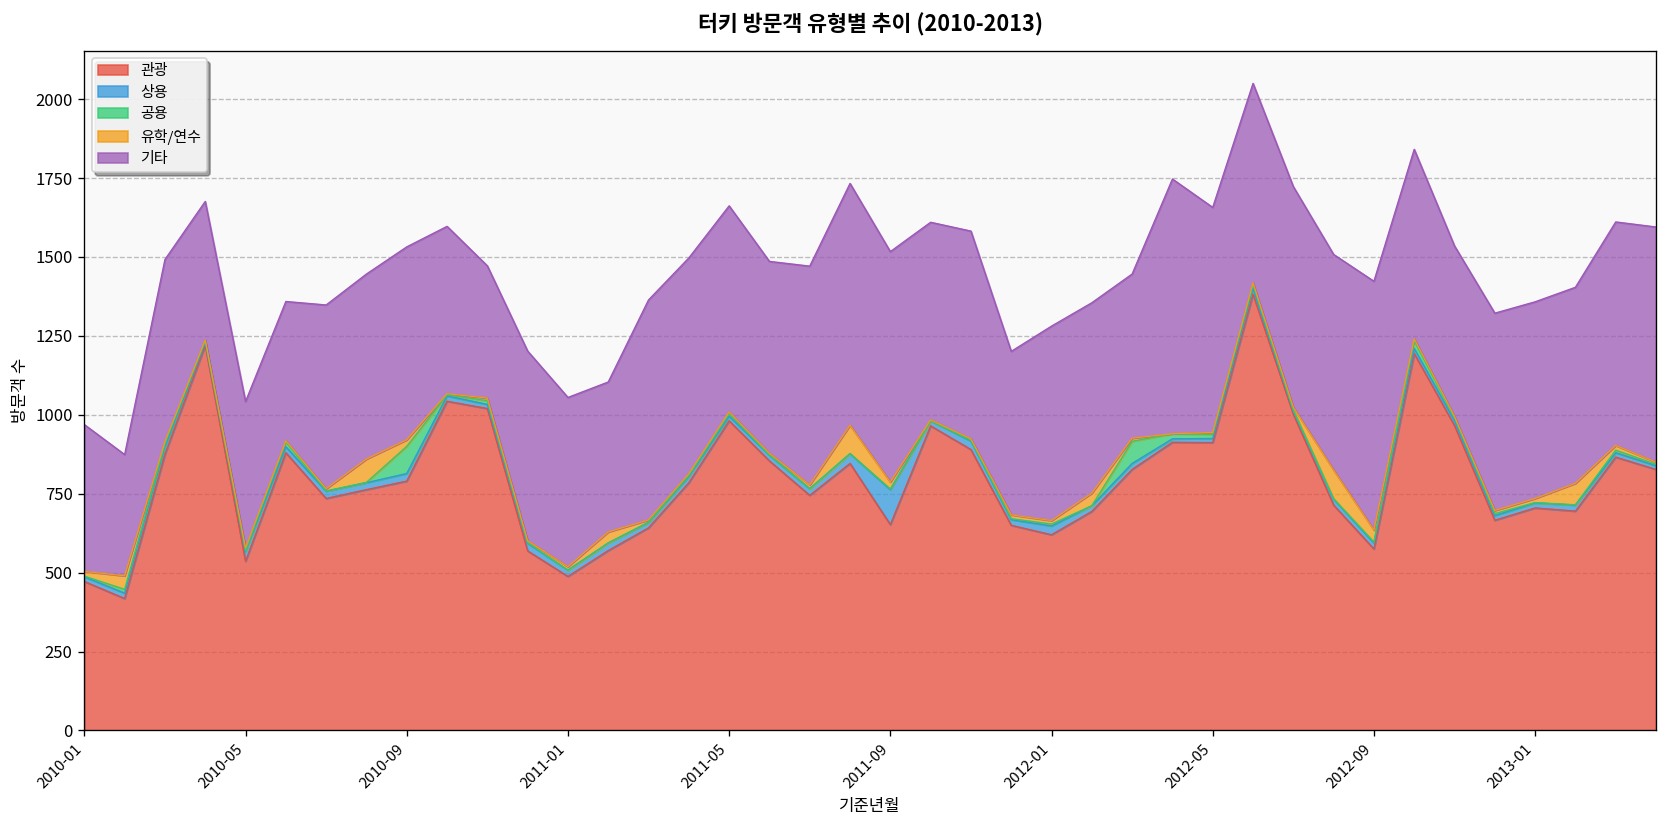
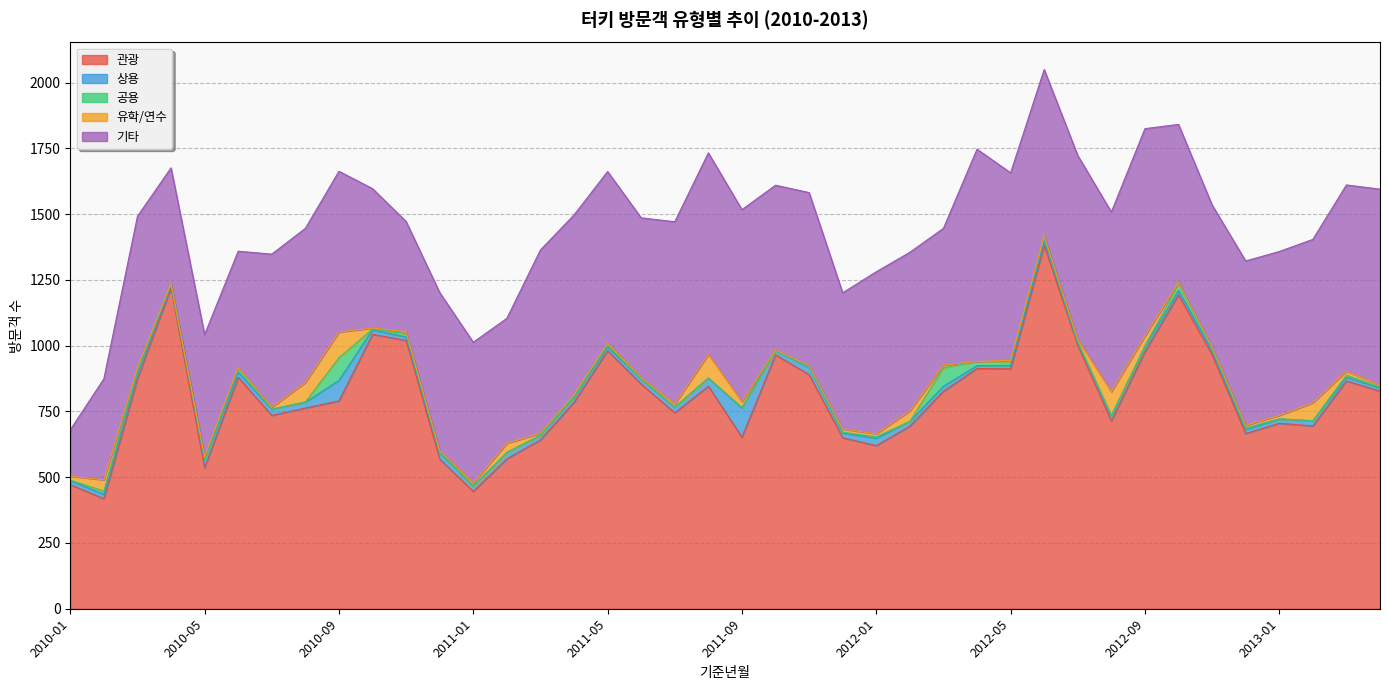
  {
    "관광": {
      "2010-01": 470,
      "2010-05": 540,
      "2010-09": 790,
-     "2011-01": 490,
+     "2011-01": 450,
      "2011-05": 980,
      "2011-09": 650,
      "2012-01": 620,
      "2012-05": 910,
-     "2012-09": 580,
+     "2012-09": 980,
      "2013-01": 710
    },
    "상용": {
-     "2010-09": 20,
+     "2010-09": 80,
      "2012-05": 10
    },
    "공용": {
      "2010-09": 90
    },
    "유학/연수": {
      "2010-01": 20,
-     "2010-09": 20,
+     "2010-09": 100,
      "2011-01": 10,
      "2011-09": 20,
      "2012-01": 10,
      "2012-09": 40,
      "2013-01": 10
    },
    "기타": {
-     "2010-01": 470,
+     "2010-01": 180,
      "2010-05": 460,
      "2010-09": 610,
      "2011-01": 540,
      "2011-05": 650,
      "2011-09": 730,
      "2012-01": 620,
      "2012-05": 710,
      "2012-09": 790,
      "2013-01": 620
    }
  }
